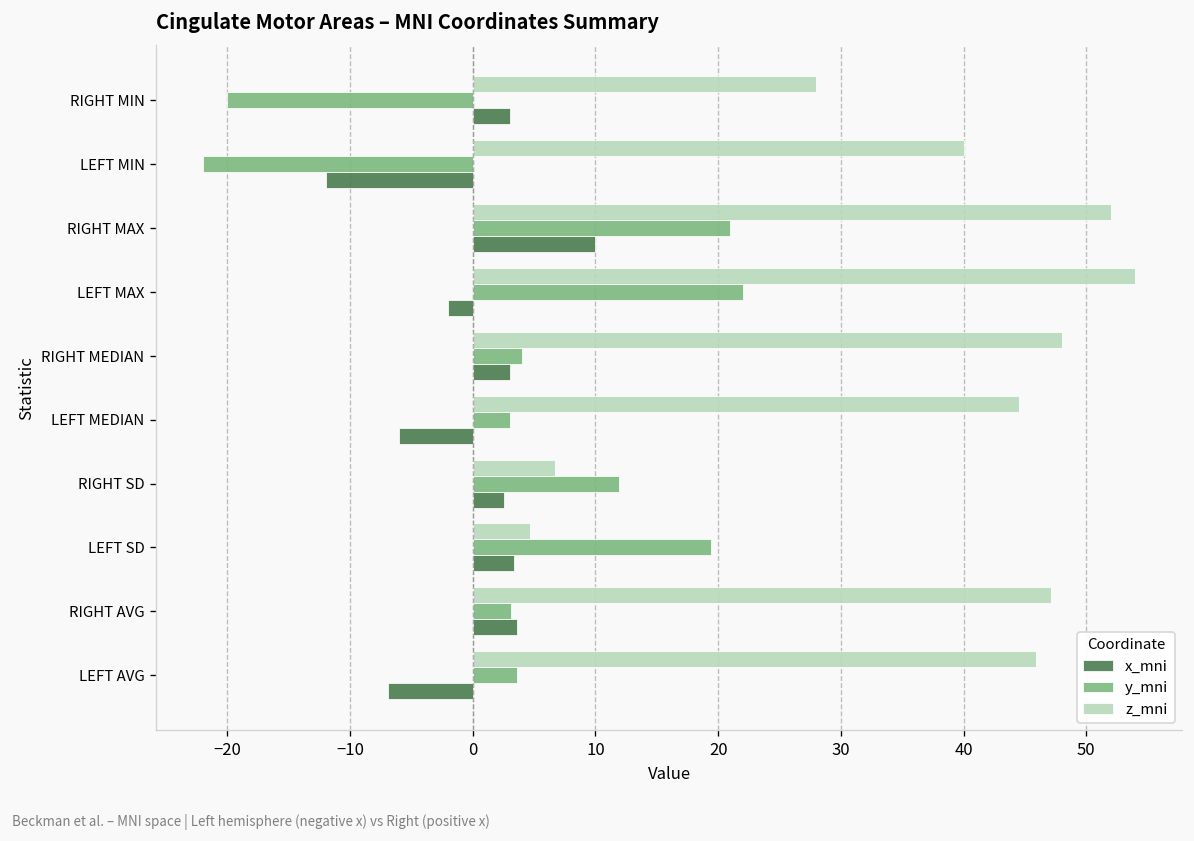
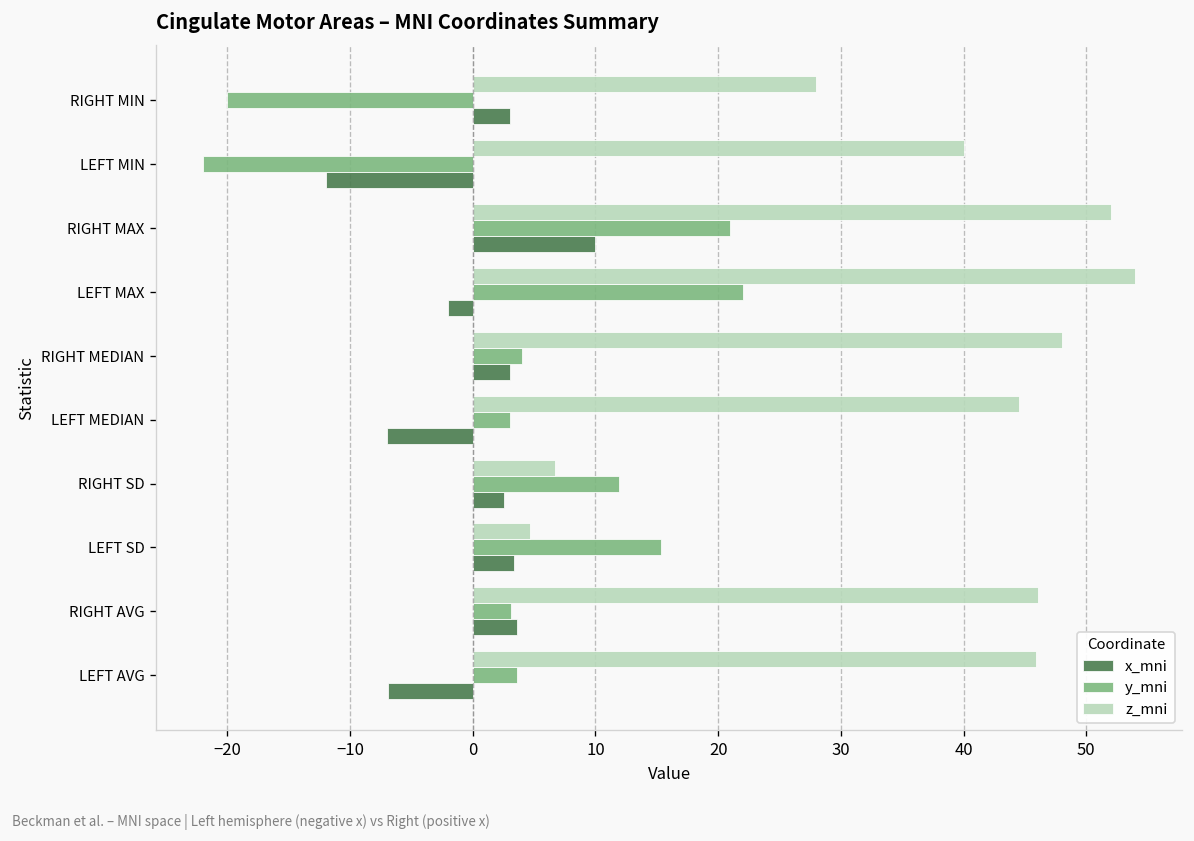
  {
    "x_mni": {
      "RIGHT MIN": 3,
      "LEFT MIN": -12,
      "RIGHT MAX": 10,
      "LEFT MAX": -2,
      "RIGHT MEDIAN": 3,
-     "LEFT MEDIAN": -6,
+     "LEFT MEDIAN": -7,
      "RIGHT SD": 2.6,
      "LEFT SD": 3.3,
      "RIGHT AVG": 3.6,
      "LEFT AVG": -7
    },
    "y_mni": {
      "RIGHT MIN": -20.0,
      "LEFT MIN": -22.0,
      "RIGHT MAX": 21.0,
      "LEFT MAX": 22.0,
      "RIGHT MEDIAN": 4.0,
      "LEFT MEDIAN": 3.0,
      "RIGHT SD": 11.9,
-     "LEFT SD": 19.4,
+     "LEFT SD": 15.3,
      "RIGHT AVG": 3.1,
      "LEFT AVG": 3.6
    },
    "z_mni": {
      "RIGHT MIN": 28.0,
      "LEFT MIN": 40.0,
      "RIGHT MAX": 52.0,
      "LEFT MAX": 54.0,
      "RIGHT MEDIAN": 48.0,
      "LEFT MEDIAN": 44.5,
      "RIGHT SD": 6.7,
      "LEFT SD": 4.6,
-     "RIGHT AVG": 47.1,
+     "RIGHT AVG": 46.1,
      "LEFT AVG": 45.9
    }
  }
